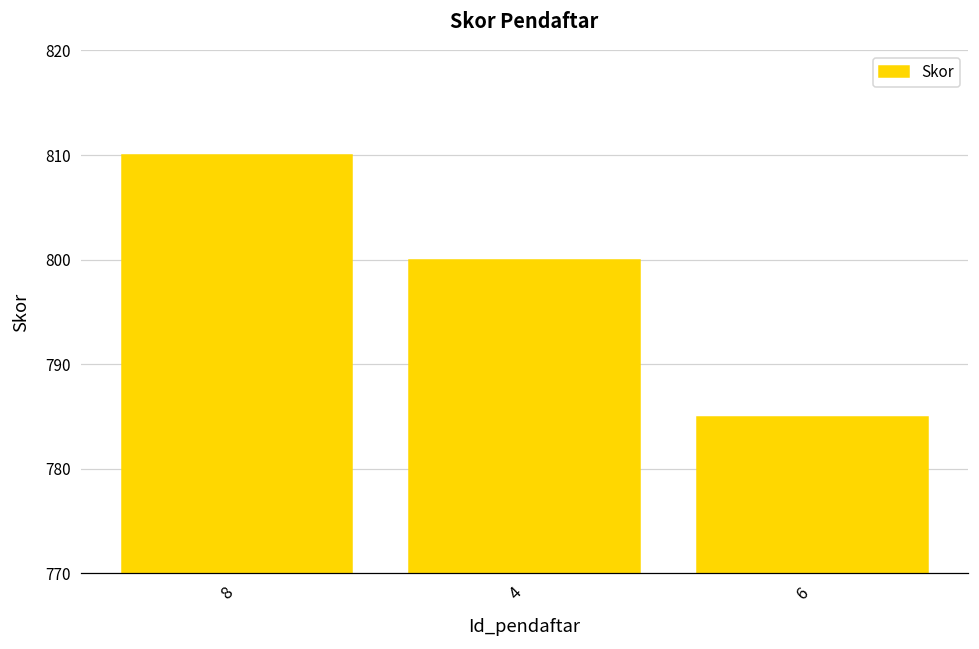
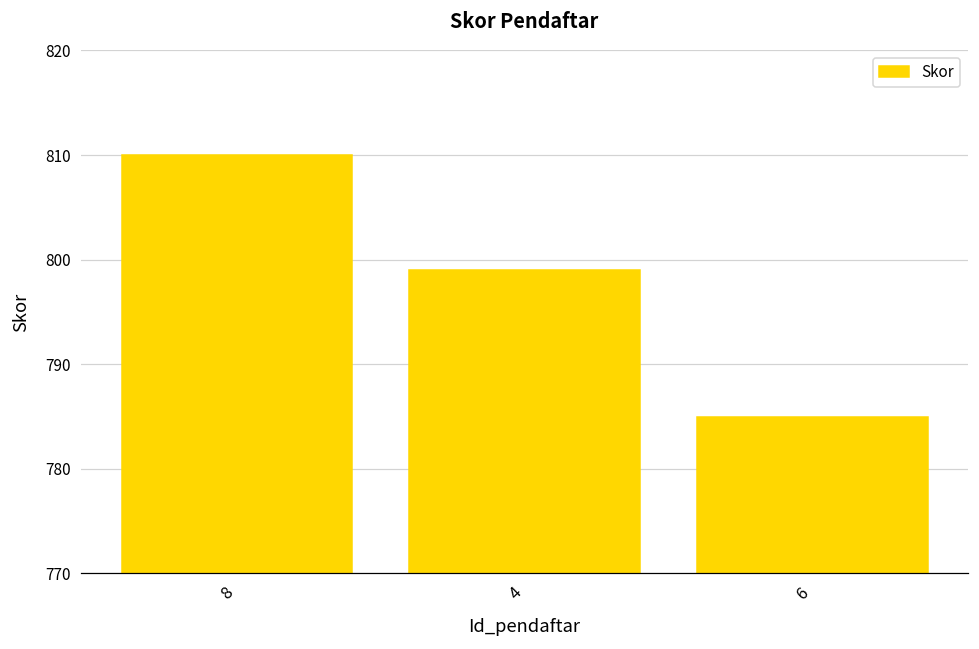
  {
    "8": 810,
-   "4": 800,
+   "4": 799,
    "6": 785
  }
